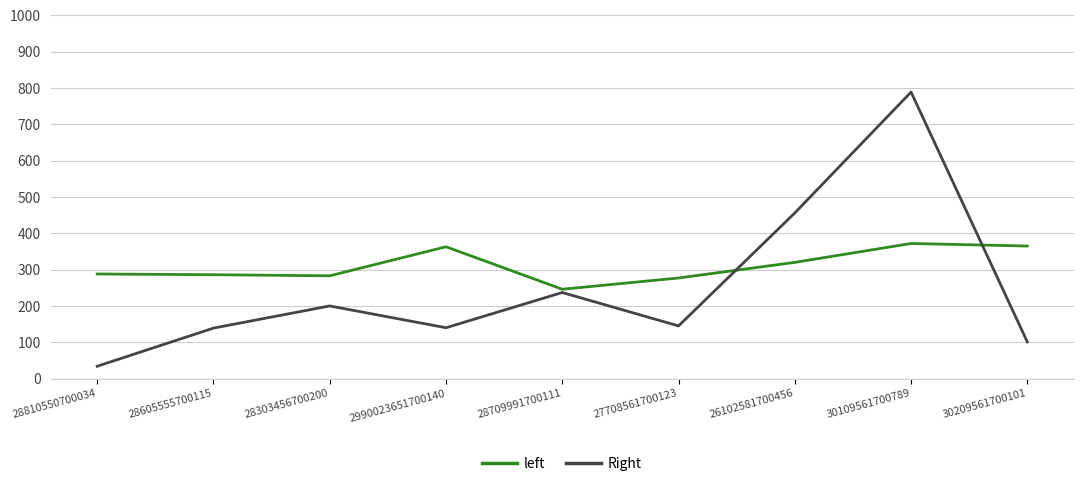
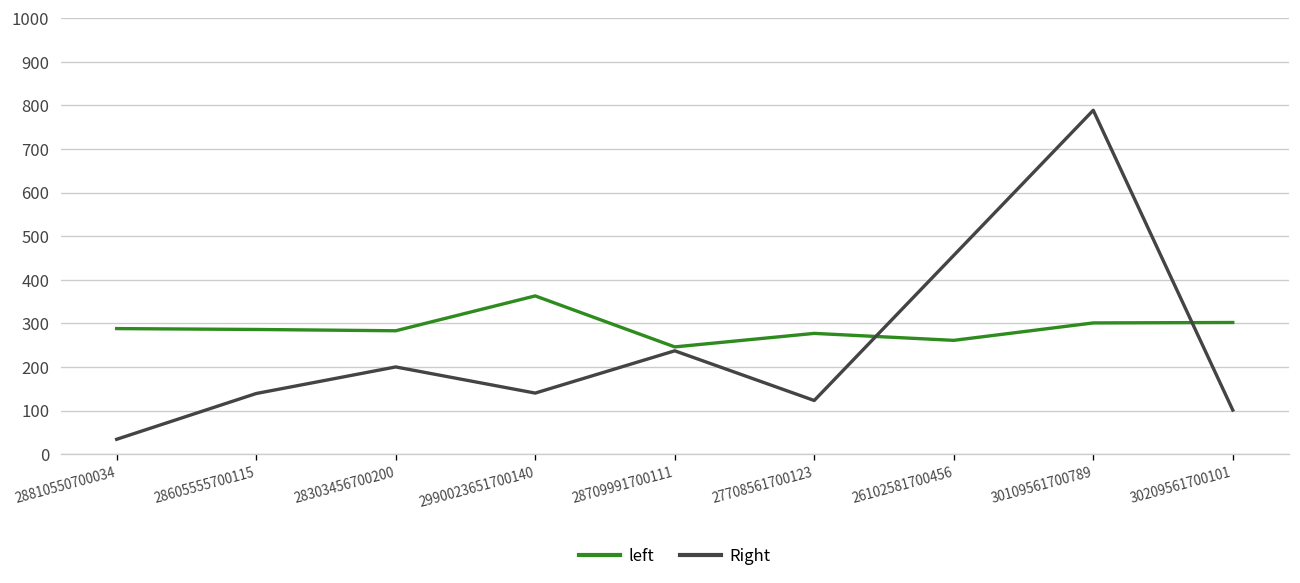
  {
    "left": {
      "28810550700034": 290,
      "28605555700115": 290,
      "28303456700200": 280,
      "2990023651700140": 360,
      "28709991700111": 250,
      "27708561700123": 280,
-     "26102581700456": 320,
-     "30109561700789": 370,
-     "30209561700101": 370
+     "26102581700456": 260,
+     "30109561700789": 300,
+     "30209561700101": 300
    },
    "Right": {
      "28810550700034": 30,
      "28605555700115": 140,
      "28303456700200": 200,
      "2990023651700140": 140,
      "28709991700111": 240,
-     "27708561700123": 150,
+     "27708561700123": 120,
      "26102581700456": 460,
      "30109561700789": 790,
      "30209561700101": 100
    }
  }
